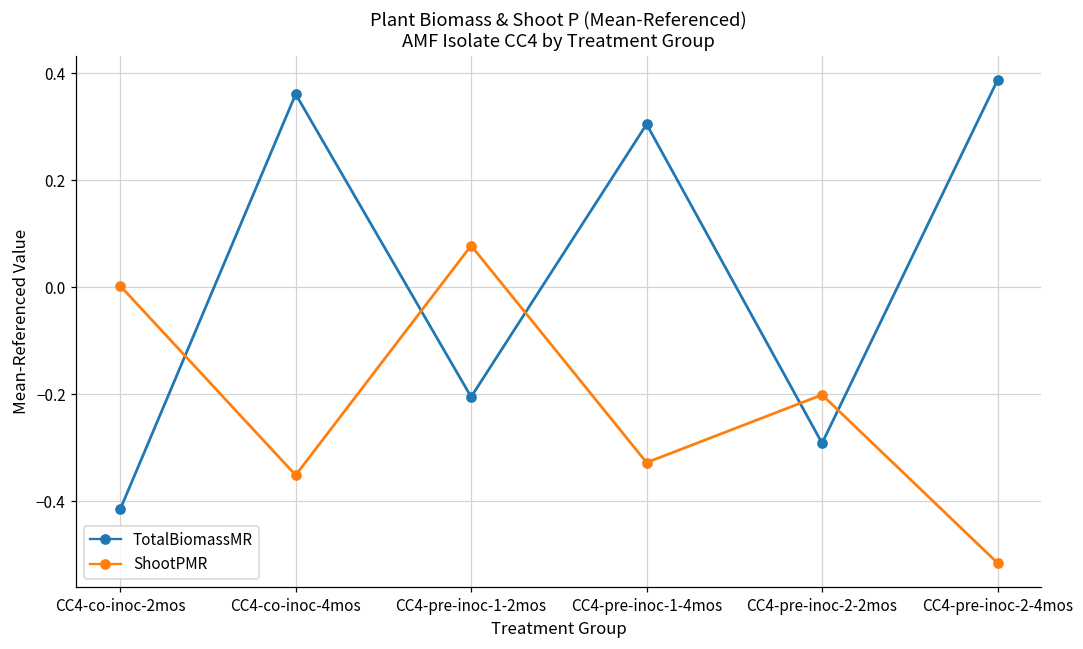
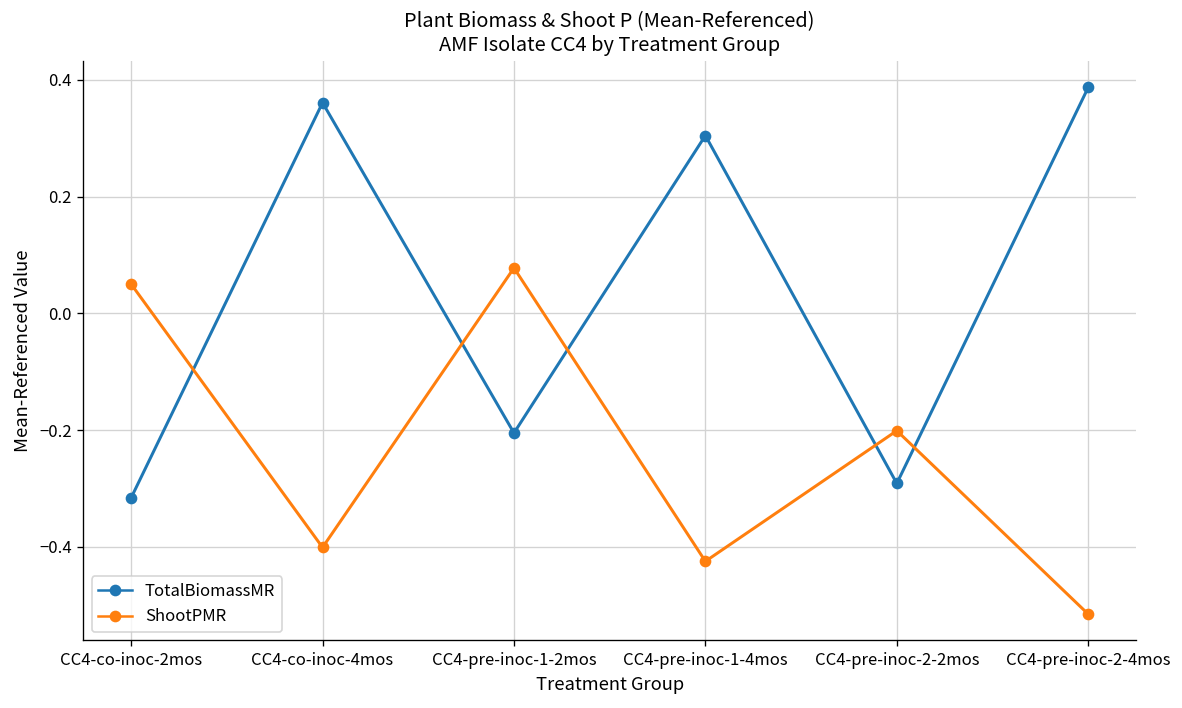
  {
    "TotalBiomassMR": {
-     "CC4-co-inoc-2mos": -0.42,
+     "CC4-co-inoc-2mos": -0.32,
      "CC4-co-inoc-4mos": 0.36,
      "CC4-pre-inoc-1-2mos": -0.21,
      "CC4-pre-inoc-1-4mos": 0.30,
      "CC4-pre-inoc-2-2mos": -0.29,
      "CC4-pre-inoc-2-4mos": 0.39
    },
    "ShootPMR": {
-     "CC4-co-inoc-2mos": 0.00,
-     "CC4-co-inoc-4mos": -0.35,
+     "CC4-co-inoc-2mos": 0.05,
+     "CC4-co-inoc-4mos": -0.40,
      "CC4-pre-inoc-1-2mos": 0.08,
-     "CC4-pre-inoc-1-4mos": -0.33,
+     "CC4-pre-inoc-1-4mos": -0.42,
      "CC4-pre-inoc-2-2mos": -0.20,
      "CC4-pre-inoc-2-4mos": -0.52
    }
  }
